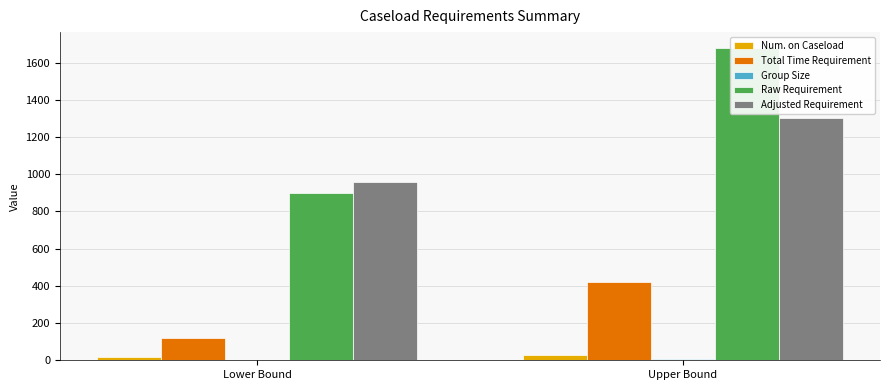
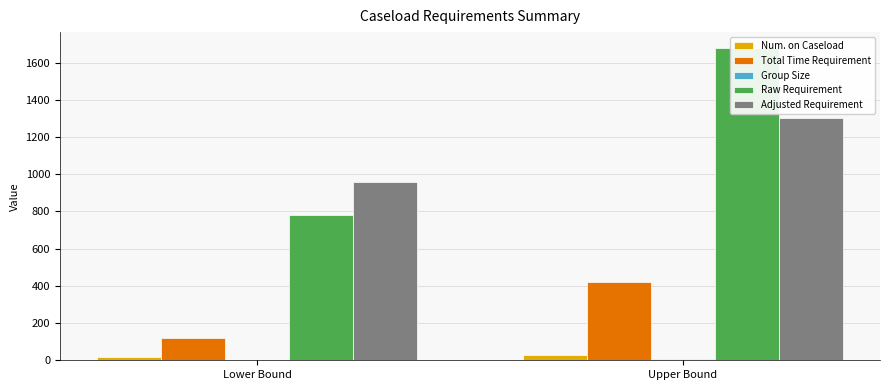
  {
    "Raw Requirement": {
-     "Lower Bound": 900
+     "Lower Bound": 780
    },
    "Adjusted Requirement": {
      "Lower Bound": 960,
      "Upper Bound": 1310
    }
  }
